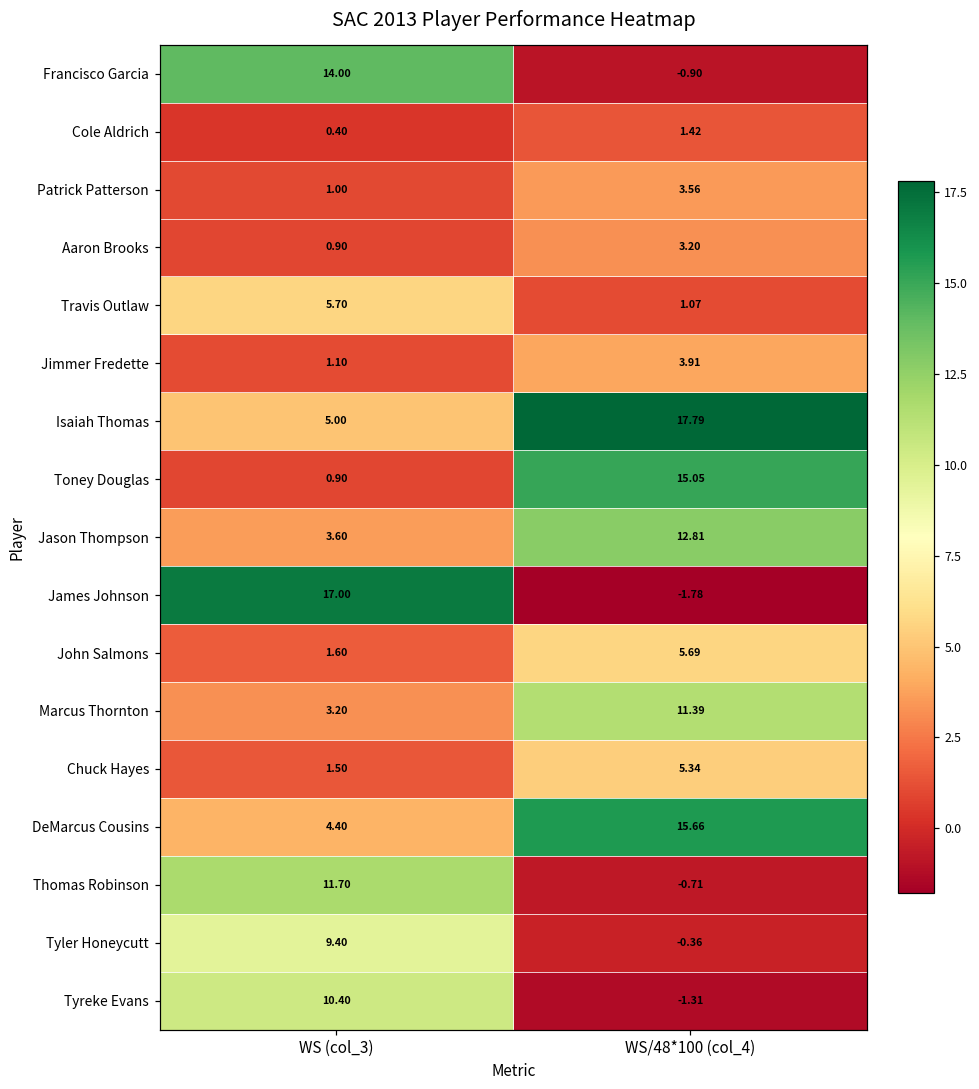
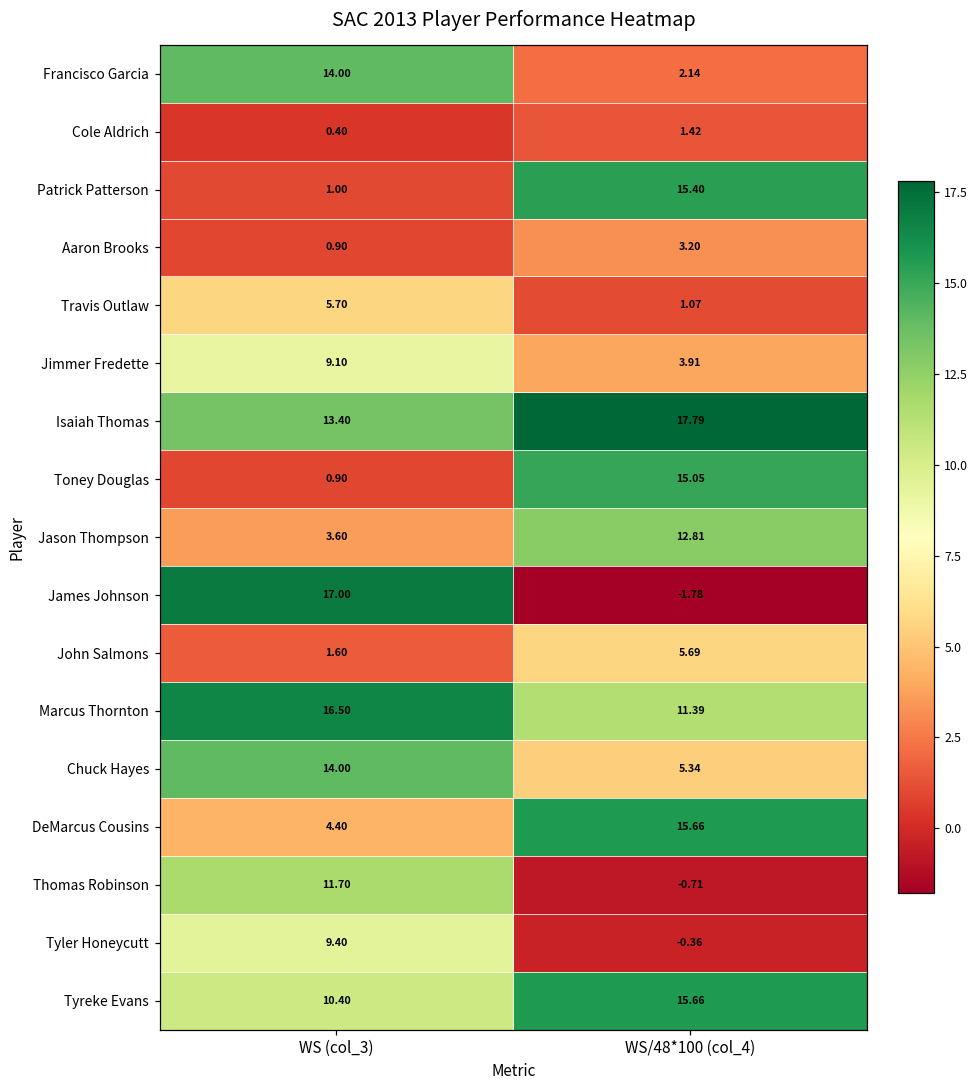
  {
    "Francisco Garcia": {
      "WS (col_3)": 14.00,
-     "WS/48*100 (col_4)": -0.90
+     "WS/48*100 (col_4)": 2.14
    },
    "Cole Aldrich": {
      "WS (col_3)": 0.40,
      "WS/48*100 (col_4)": 1.42
    },
    "Patrick Patterson": {
      "WS (col_3)": 1.00,
-     "WS/48*100 (col_4)": 3.56
+     "WS/48*100 (col_4)": 15.40
    },
    "Aaron Brooks": {
      "WS (col_3)": 0.90,
      "WS/48*100 (col_4)": 3.20
    },
    "Travis Outlaw": {
      "WS (col_3)": 5.70,
      "WS/48*100 (col_4)": 1.07
    },
    "Jimmer Fredette": {
-     "WS (col_3)": 1.10,
+     "WS (col_3)": 9.10,
      "WS/48*100 (col_4)": 3.91
    },
    "Isaiah Thomas": {
-     "WS (col_3)": 5.00,
+     "WS (col_3)": 13.40,
      "WS/48*100 (col_4)": 17.79
    },
    "Toney Douglas": {
      "WS (col_3)": 0.90,
      "WS/48*100 (col_4)": 15.05
    },
    "Jason Thompson": {
      "WS (col_3)": 3.60,
      "WS/48*100 (col_4)": 12.81
    },
    "James Johnson": {
      "WS (col_3)": 17.00,
      "WS/48*100 (col_4)": -1.78
    },
    "John Salmons": {
      "WS (col_3)": 1.60,
      "WS/48*100 (col_4)": 5.69
    },
    "Marcus Thornton": {
-     "WS (col_3)": 3.20,
+     "WS (col_3)": 16.50,
      "WS/48*100 (col_4)": 11.39
    },
    "Chuck Hayes": {
-     "WS (col_3)": 1.50,
+     "WS (col_3)": 14.00,
      "WS/48*100 (col_4)": 5.34
    },
    "DeMarcus Cousins": {
      "WS (col_3)": 4.40,
      "WS/48*100 (col_4)": 15.66
    },
    "Thomas Robinson": {
      "WS (col_3)": 11.70,
      "WS/48*100 (col_4)": -0.71
    },
    "Tyler Honeycutt": {
      "WS (col_3)": 9.40,
      "WS/48*100 (col_4)": -0.36
    },
    "Tyreke Evans": {
      "WS (col_3)": 10.40,
-     "WS/48*100 (col_4)": -1.31
+     "WS/48*100 (col_4)": 15.66
    }
  }
